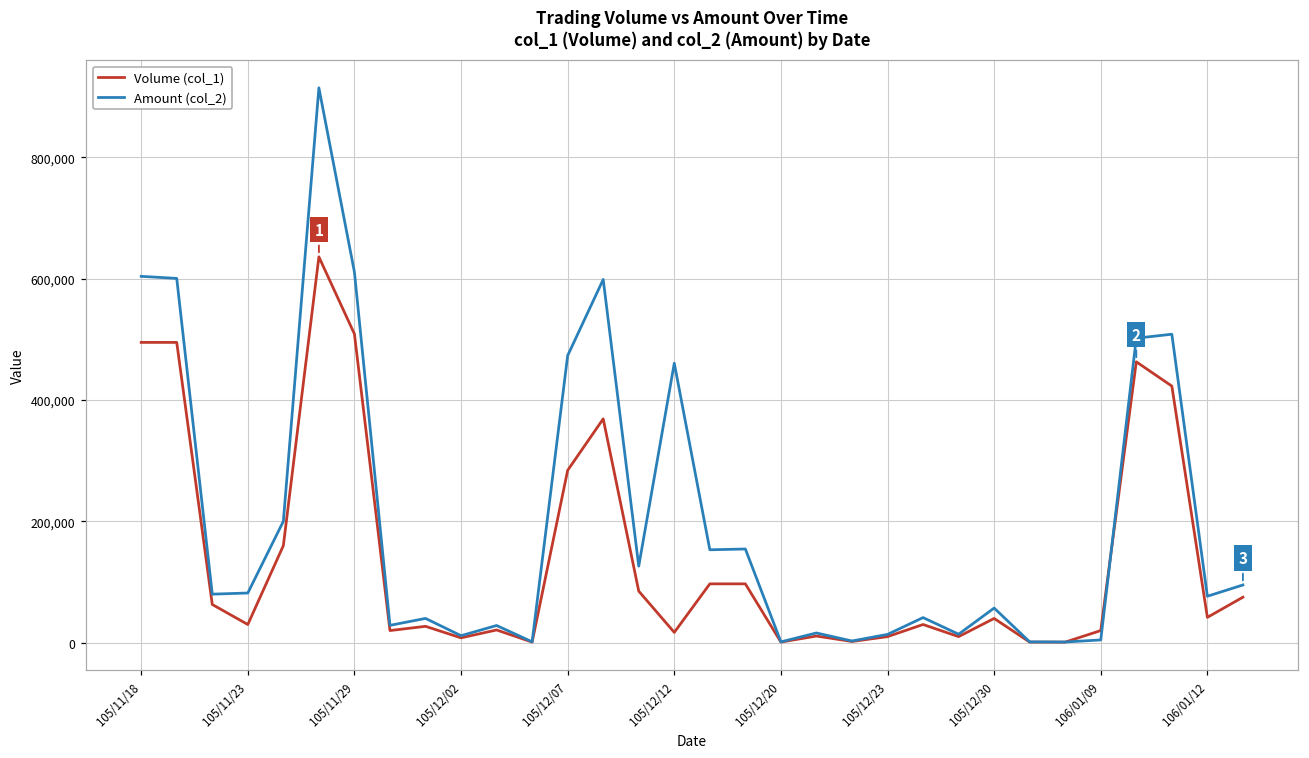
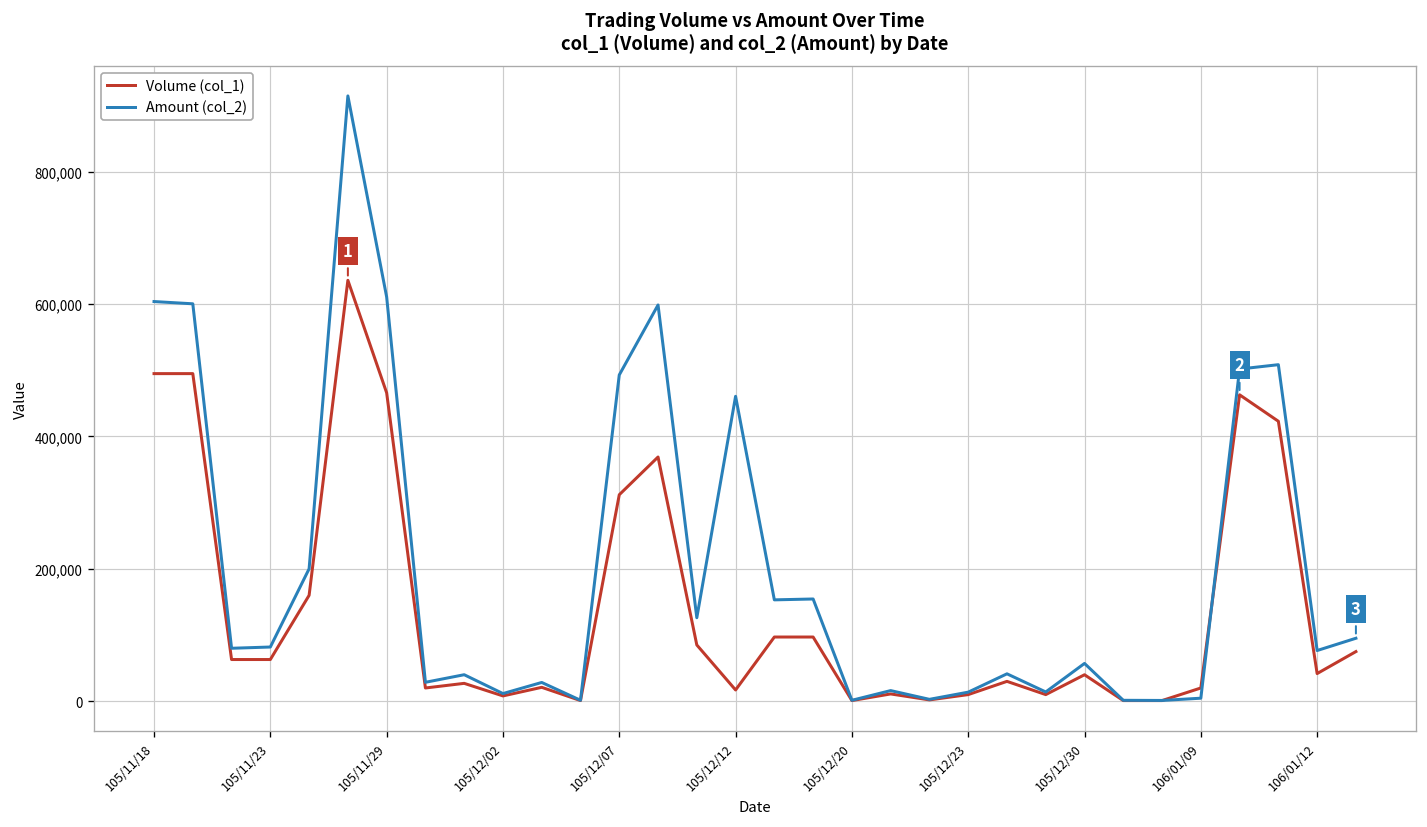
  {
    "Volume (col_1)": {
      "105/11/18": "500,000",
-     "105/11/23": "30,000",
-     "105/11/29": "510,000",
-     "105/12/07": "280,000",
+     "105/11/23": "60,000",
+     "105/11/29": "470,000",
+     "105/12/07": "310,000",
      "105/12/12": "20,000",
      "105/12/30": "40,000",
      "106/01/09": "20,000",
      "106/01/12": "40,000"
    },
    "Amount (col_2)": {
      "105/11/18": "600,000",
      "105/11/23": "80,000",
      "105/11/29": "610,000",
-     "105/12/07": "470,000",
+     "105/12/07": "490,000",
      "105/12/12": "460,000",
      "105/12/30": "60,000",
      "106/01/09": "0",
      "106/01/12": "80,000"
    }
  }
